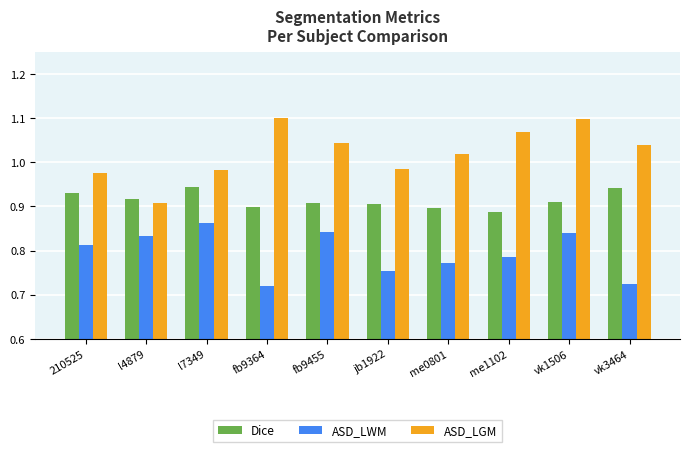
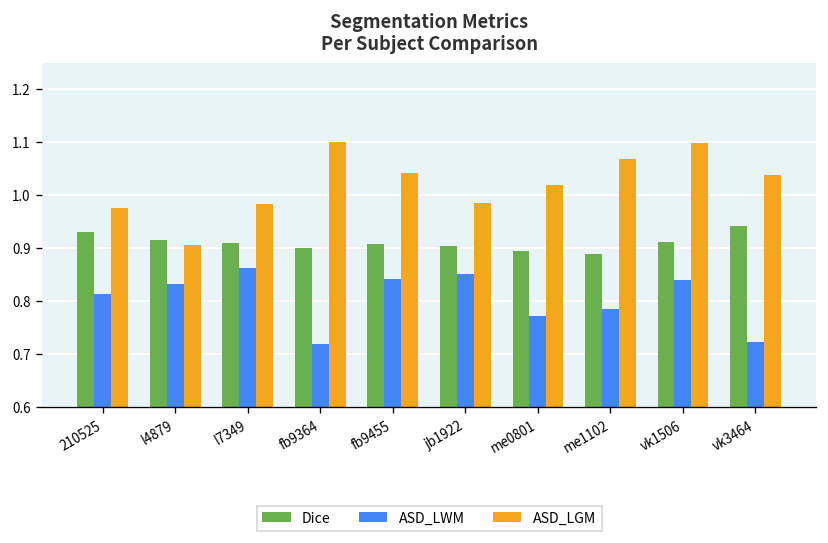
  {
    "Dice": {
      "210525": 0.93,
      "l4879": 0.92,
-     "l7349": 0.94,
+     "l7349": 0.91,
      "fb9364": 0.90,
      "fb9455": 0.91,
      "jb1922": 0.90,
      "me0801": 0.90,
      "me1102": 0.89,
      "vk1506": 0.91,
      "vk3464": 0.94
    },
    "ASD_LWM": {
      "210525": 0.81,
      "l4879": 0.83,
      "l7349": 0.86,
      "fb9364": 0.72,
      "fb9455": 0.84,
-     "jb1922": 0.75,
+     "jb1922": 0.85,
      "me0801": 0.77,
      "me1102": 0.79,
      "vk1506": 0.84,
      "vk3464": 0.72
    },
    "ASD_LGM": {
      "210525": 0.98,
      "l4879": 0.91,
      "l7349": 0.98,
      "fb9364": 1.10,
      "fb9455": 1.04,
      "jb1922": 0.99,
      "me0801": 1.02,
      "me1102": 1.07,
      "vk1506": 1.10,
      "vk3464": 1.04
    }
  }
